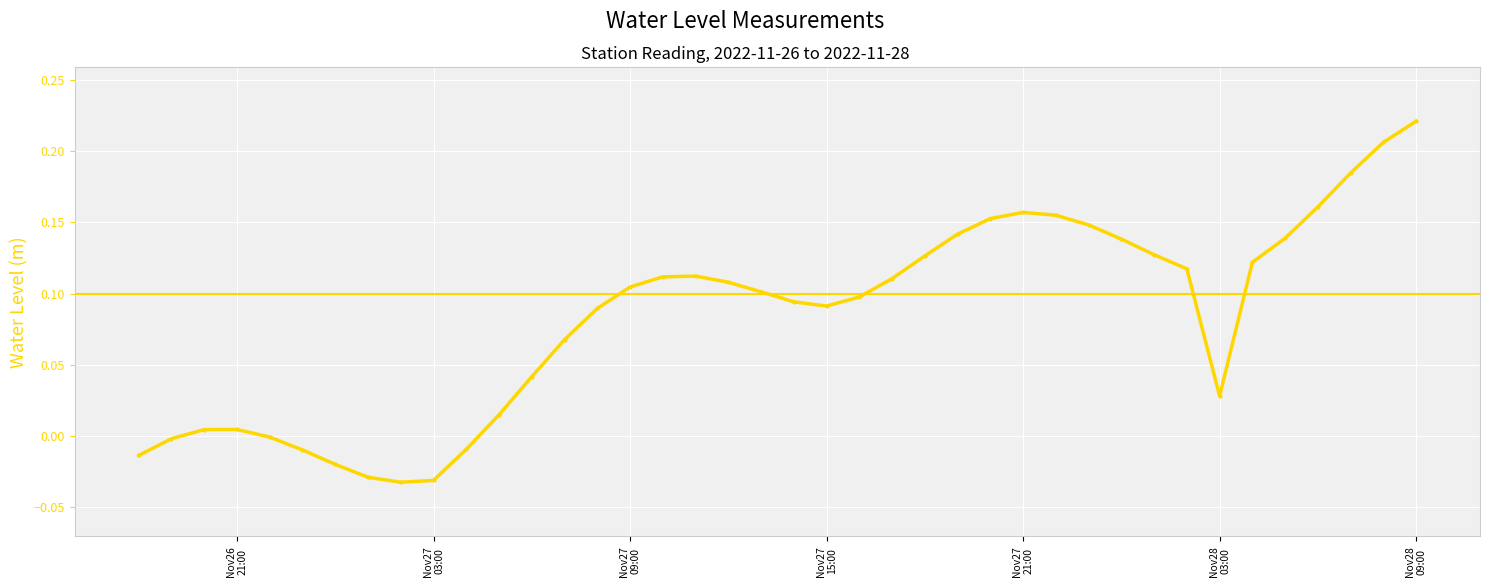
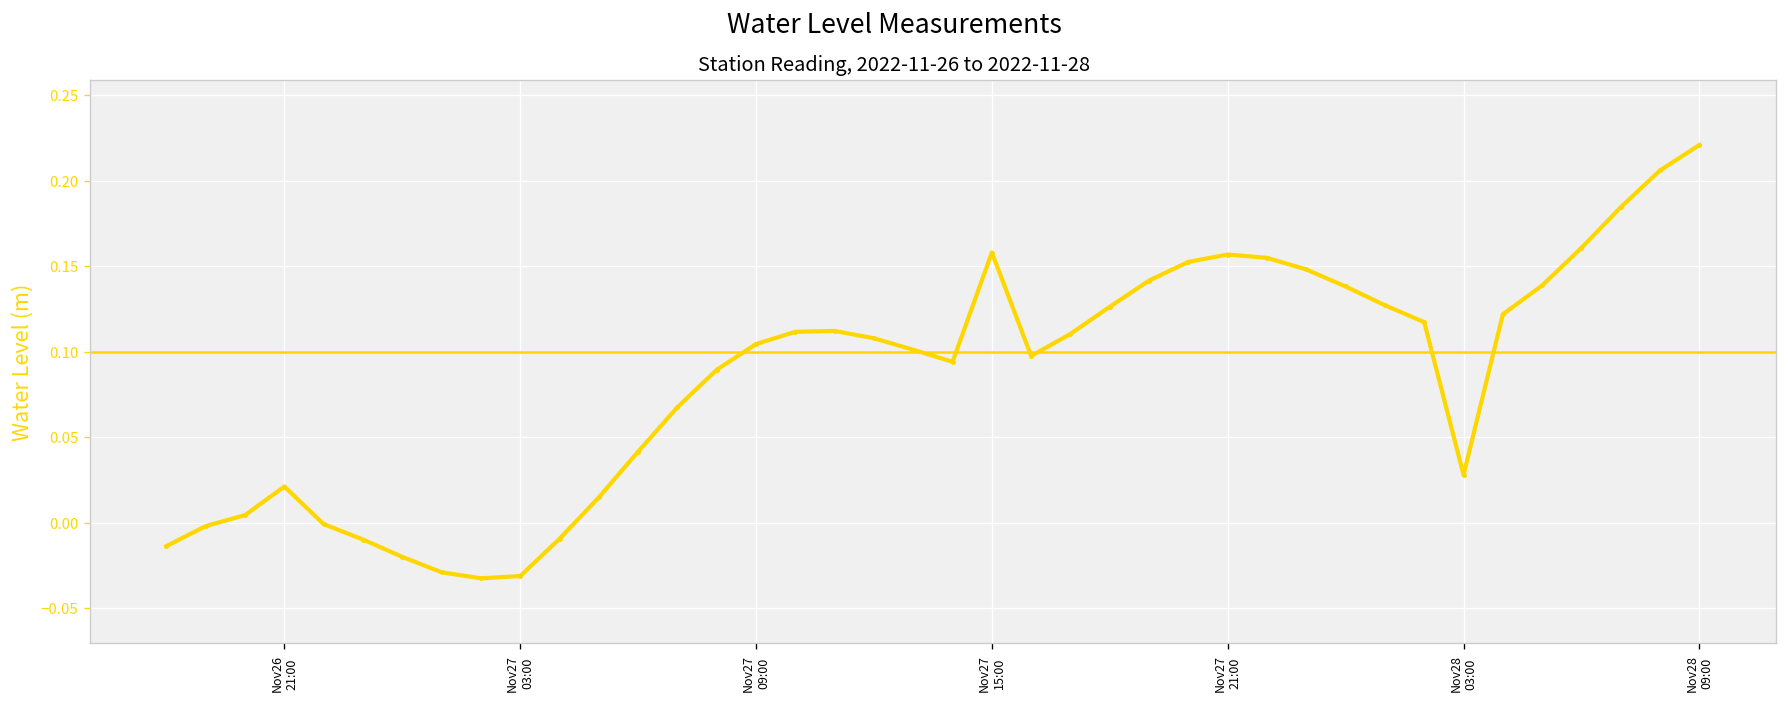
  {
-   "Nov26 21:00": 0.005,
+   "Nov26 21:00": 0.021,
    "Nov27 03:00": -0.031,
    "Nov27 09:00": 0.105,
-   "Nov27 15:00": 0.091,
+   "Nov27 15:00": 0.158,
    "Nov27 21:00": 0.157,
    "Nov28 03:00": 0.028,
    "Nov28 09:00": 0.221
  }
